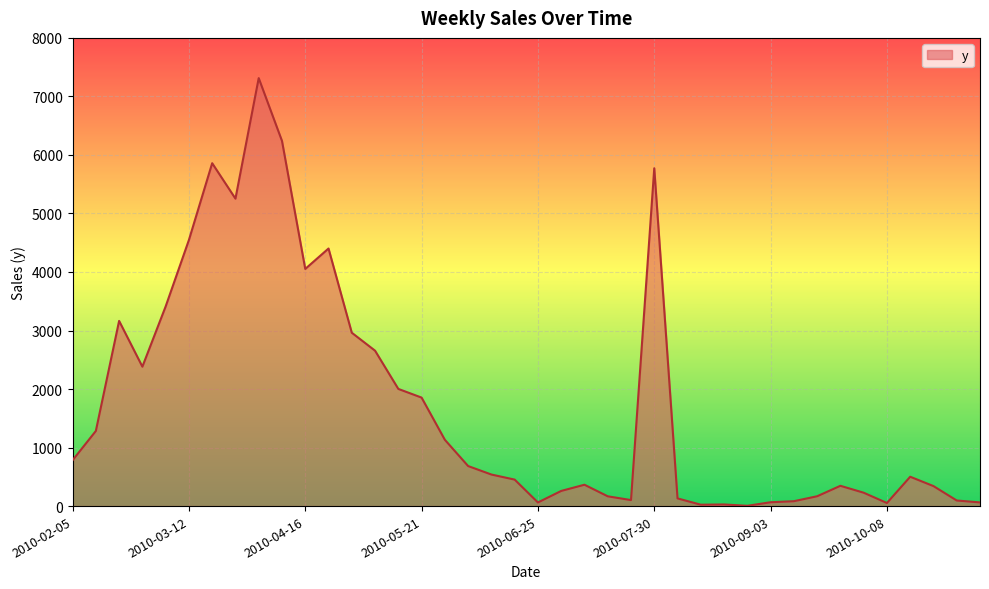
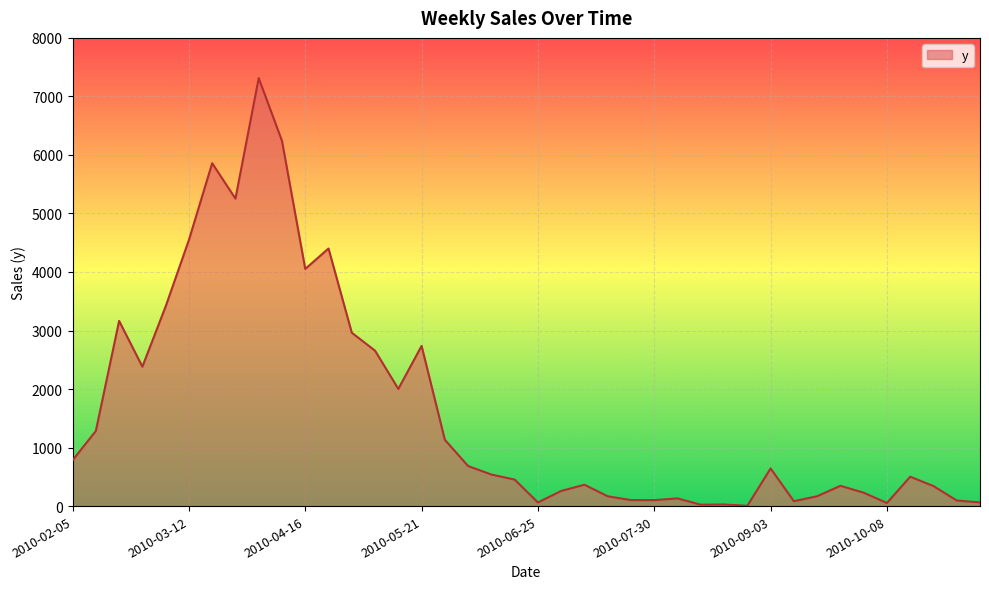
  {
    "2010-02-05": 800,
    "2010-03-12": 4500,
    "2010-04-16": 4100,
-   "2010-05-21": 1900,
+   "2010-05-21": 2700,
    "2010-06-25": 100,
-   "2010-07-30": 5800,
-   "2010-09-03": 100,
+   "2010-07-30": 100,
+   "2010-09-03": 600,
    "2010-10-08": 100
  }
